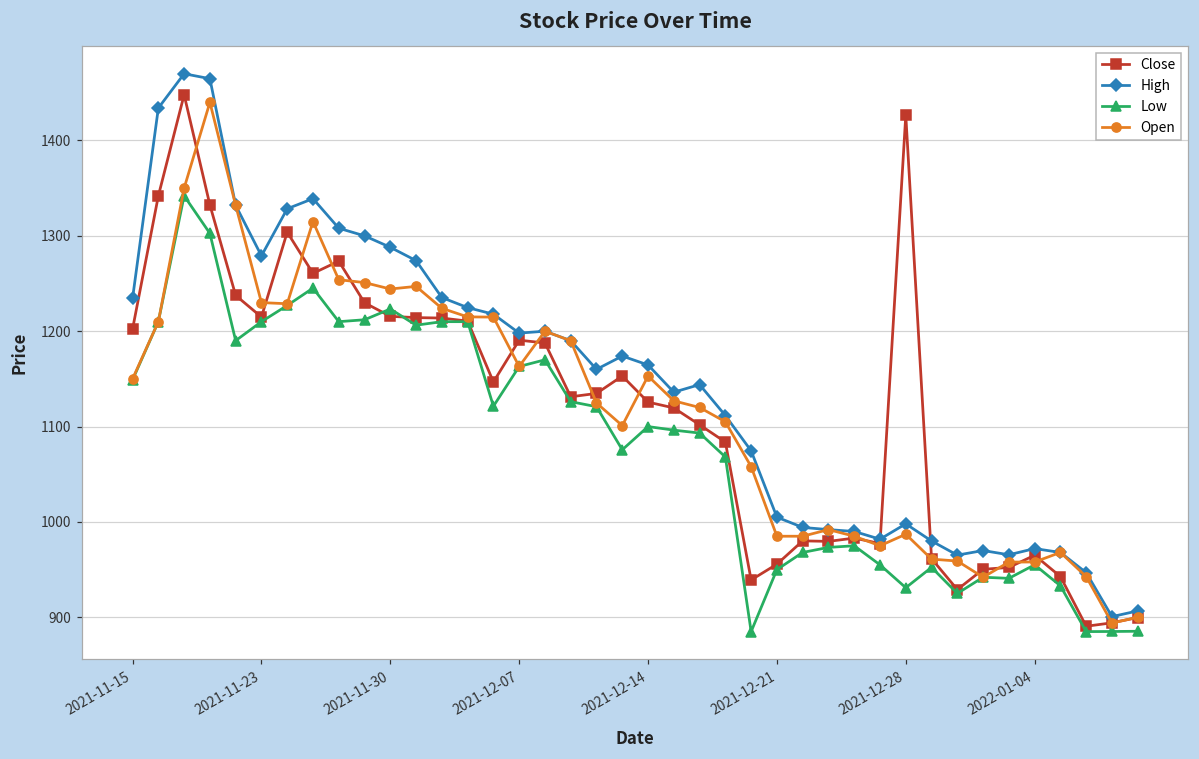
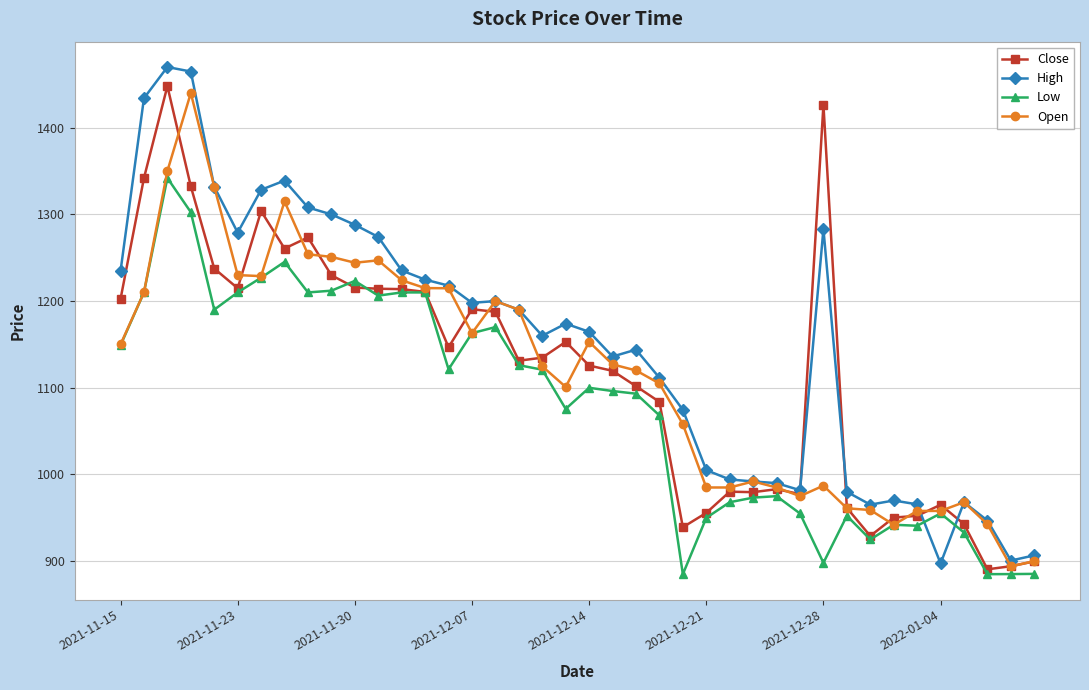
  {
    "Close": {
      "2021-11-15": 1200,
      "2021-11-23": 1210,
      "2021-11-30": 1220,
      "2021-12-07": 1190,
      "2021-12-14": 1130,
      "2021-12-21": 960,
      "2021-12-28": 1430,
      "2022-01-04": 970
    },
    "High": {
      "2021-11-15": 1230,
      "2021-11-23": 1280,
      "2021-11-30": 1290,
      "2021-12-07": 1200,
      "2021-12-14": 1160,
      "2021-12-21": 1010,
-     "2021-12-28": 1000,
-     "2022-01-04": 970
+     "2021-12-28": 1280,
+     "2022-01-04": 900
    },
    "Low": {
      "2021-11-23": 1210,
      "2021-11-30": 1220,
      "2021-12-14": 1100,
      "2021-12-21": 950,
-     "2021-12-28": 930
+     "2021-12-28": 900
    },
    "Open": {
      "2021-11-23": 1230,
      "2021-11-30": 1240,
      "2021-12-14": 1150,
      "2021-12-21": 990,
      "2021-12-28": 990
    }
  }
